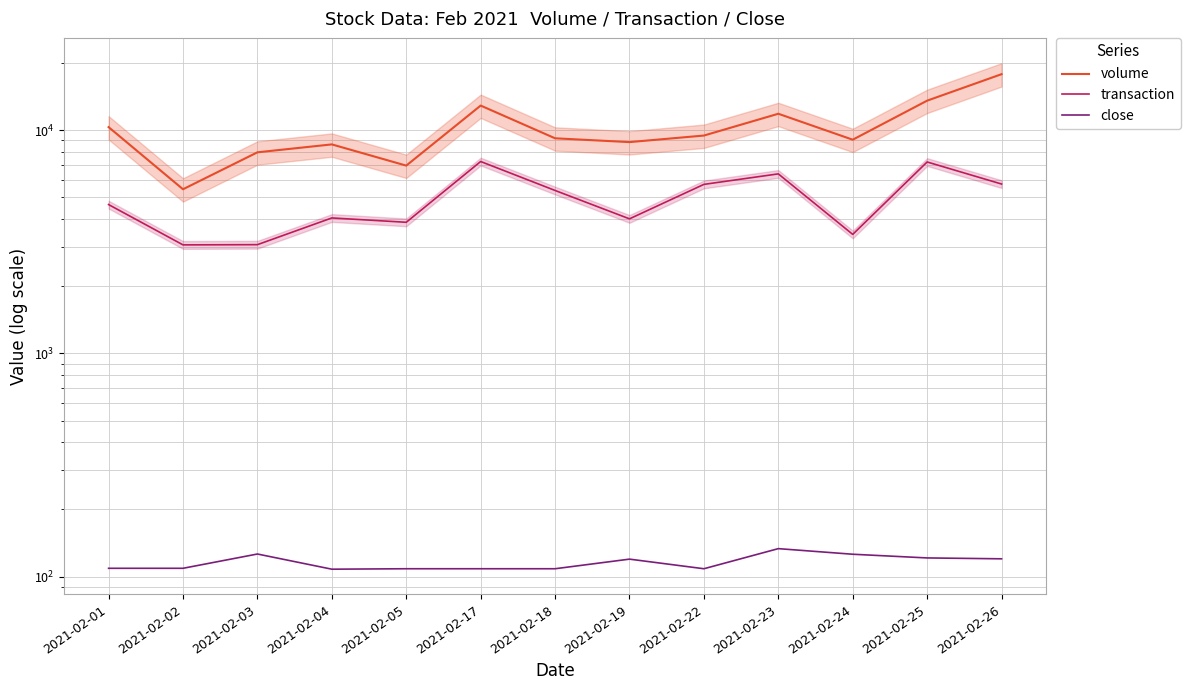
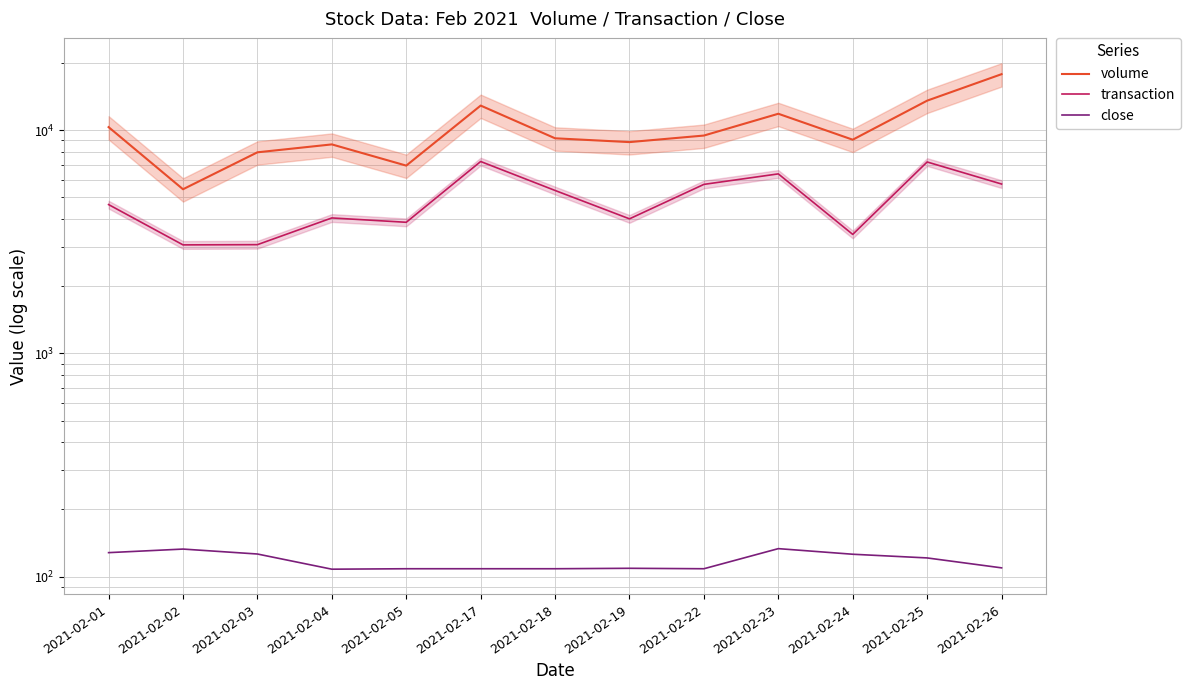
  {
    "close": {
-     "2021-02-01": 110,
-     "2021-02-02": 110,
+     "2021-02-01": 130,
+     "2021-02-02": 130,
      "2021-02-03": 130,
      "2021-02-04": 110,
      "2021-02-05": 110,
      "2021-02-17": 110,
      "2021-02-18": 110,
-     "2021-02-19": 120,
+     "2021-02-19": 110,
      "2021-02-22": 110,
      "2021-02-23": 130,
      "2021-02-24": 130,
      "2021-02-25": 120,
-     "2021-02-26": 120
+     "2021-02-26": 110
    }
  }
